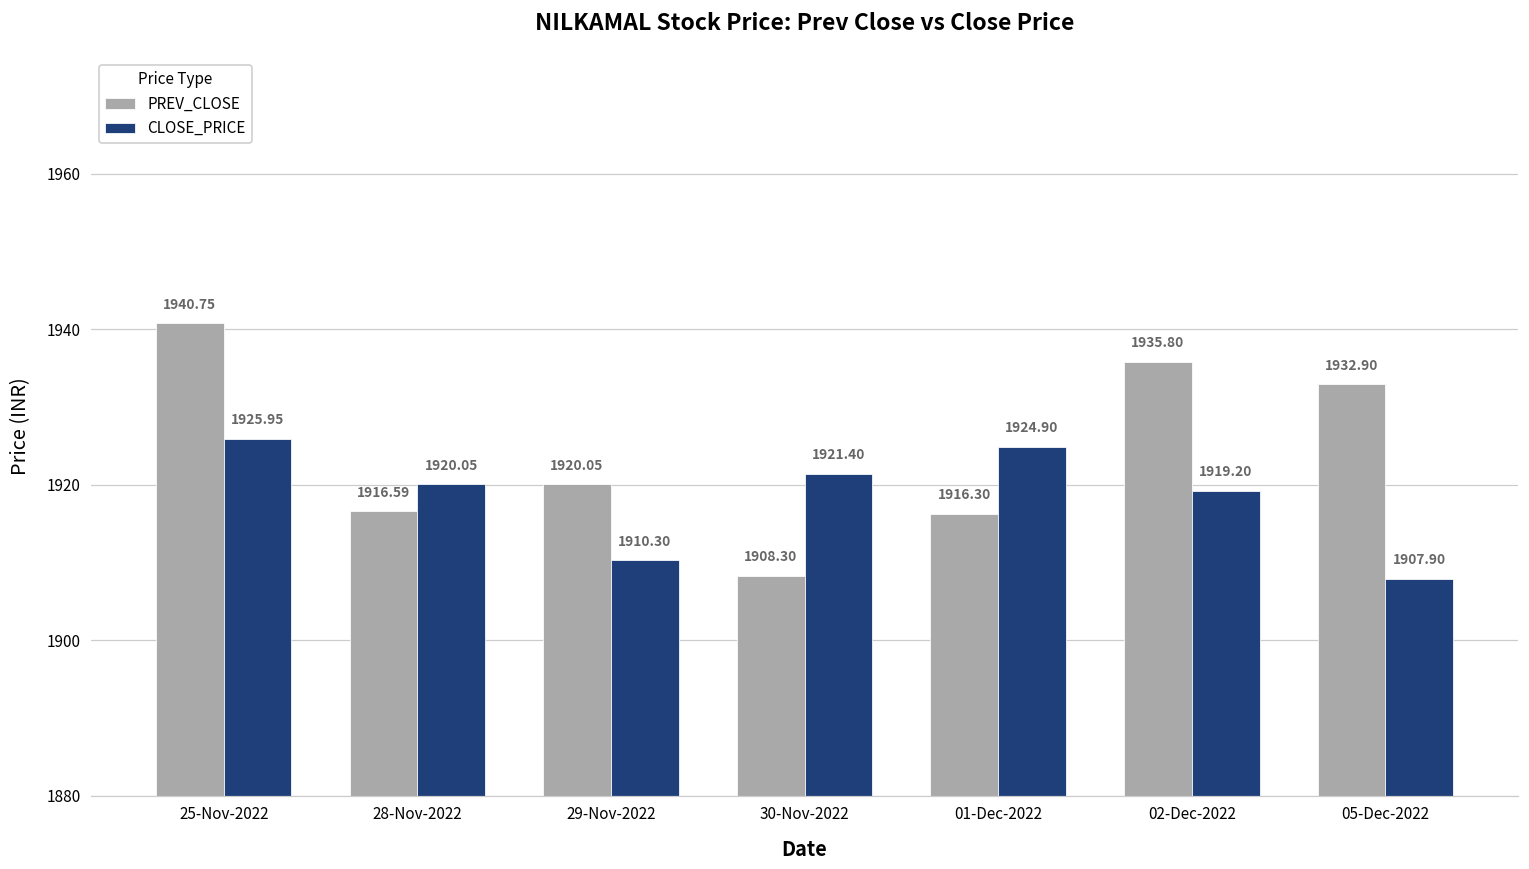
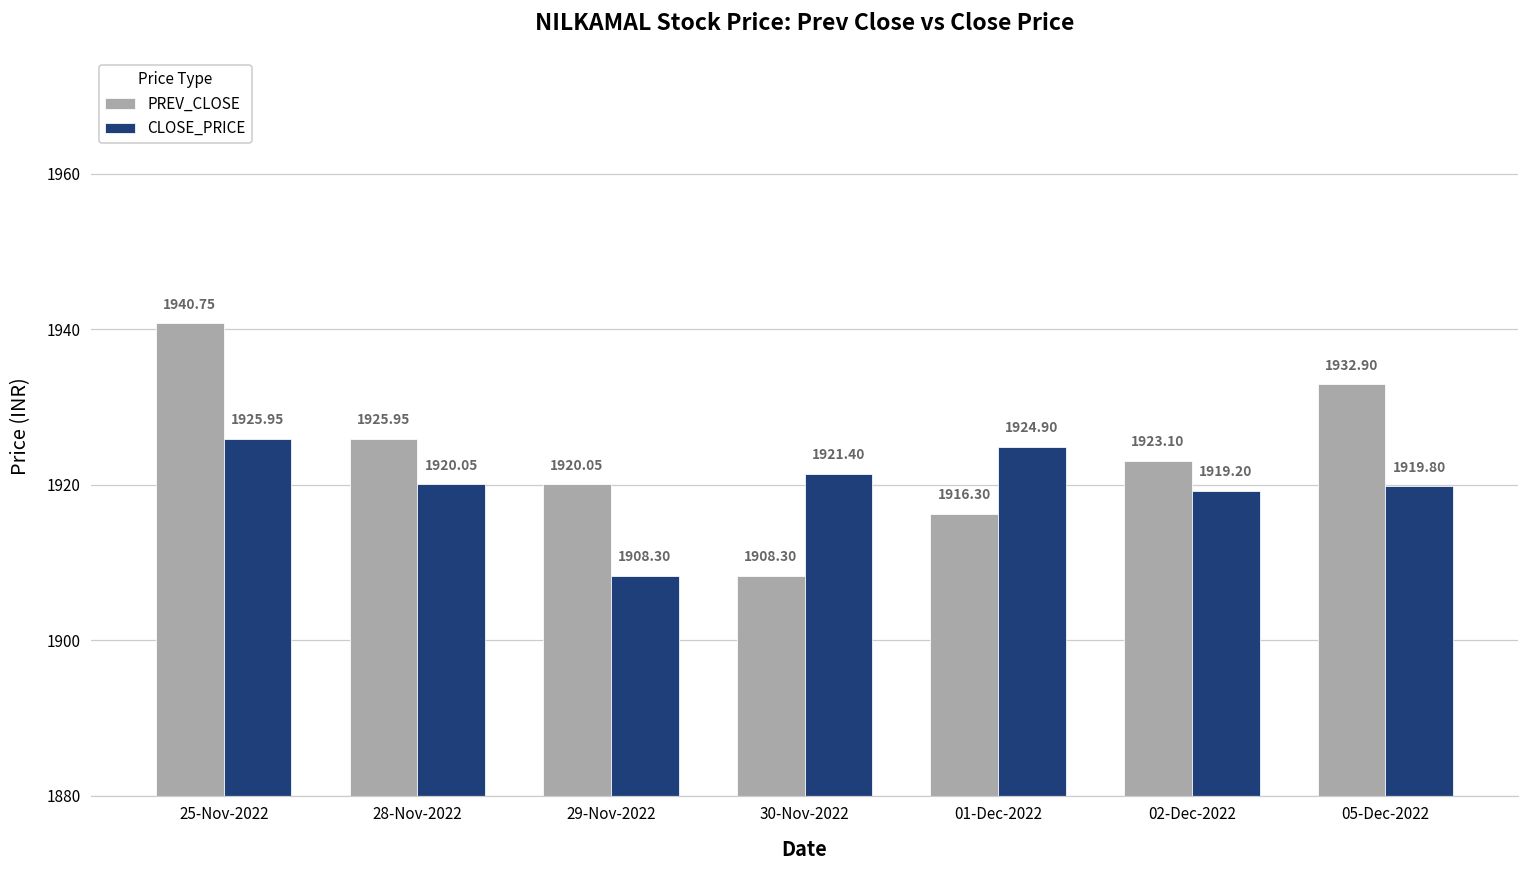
  {
    "PREV_CLOSE": {
      "25-Nov-2022": 1940.75,
-     "28-Nov-2022": 1916.59,
+     "28-Nov-2022": 1925.95,
      "29-Nov-2022": 1920.05,
      "30-Nov-2022": 1908.30,
      "01-Dec-2022": 1916.30,
-     "02-Dec-2022": 1935.80,
+     "02-Dec-2022": 1923.10,
      "05-Dec-2022": 1932.90
    },
    "CLOSE_PRICE": {
      "25-Nov-2022": 1925.95,
      "28-Nov-2022": 1920.05,
-     "29-Nov-2022": 1910.30,
+     "29-Nov-2022": 1908.30,
      "30-Nov-2022": 1921.40,
      "01-Dec-2022": 1924.90,
      "02-Dec-2022": 1919.20,
-     "05-Dec-2022": 1907.90
+     "05-Dec-2022": 1919.80
    }
  }
